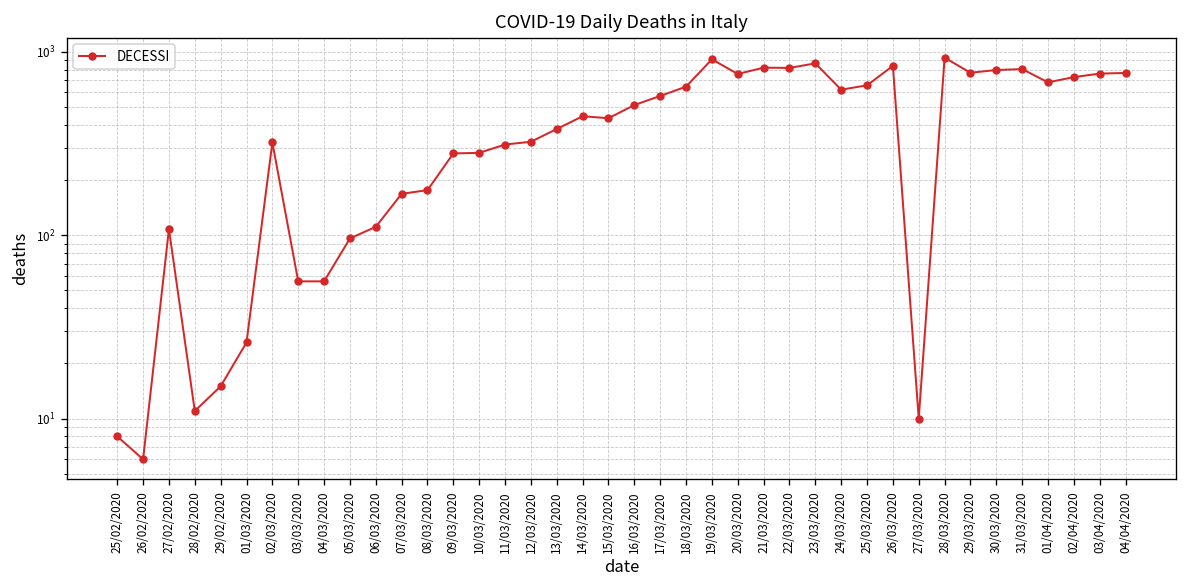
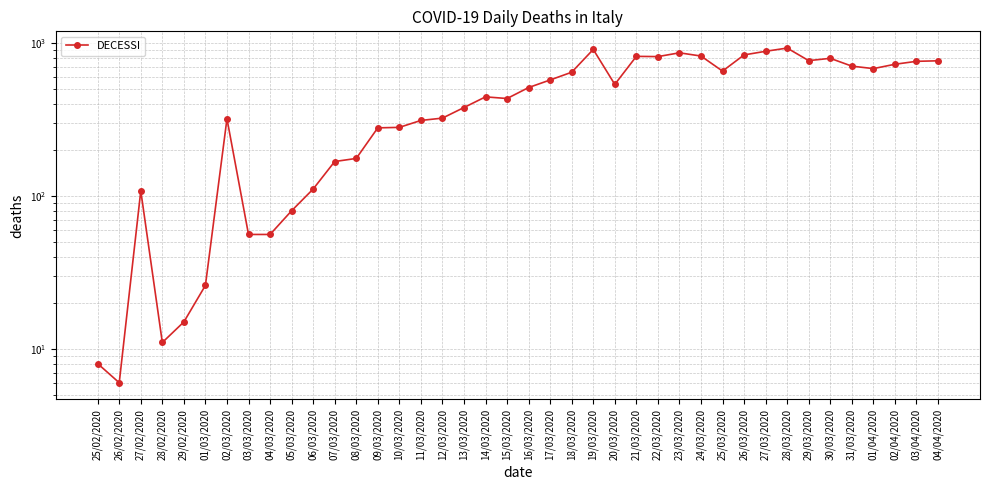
  {
    "25/02/2020": 8,
    "26/02/2020": 6,
    "27/02/2020": 110,
    "28/02/2020": 11,
    "29/02/2020": 15,
    "01/03/2020": 26,
    "02/03/2020": 320,
    "03/03/2020": 56,
    "04/03/2020": 56,
-   "05/03/2020": 100,
+   "05/03/2020": 80,
    "06/03/2020": 110,
    "07/03/2020": 170,
    "08/03/2020": 180,
    "09/03/2020": 280,
    "10/03/2020": 280,
    "11/03/2020": 310,
    "12/03/2020": 320,
    "13/03/2020": 380,
    "14/03/2020": 450,
    "15/03/2020": 430,
    "16/03/2020": 510,
    "17/03/2020": 570,
    "18/03/2020": 650,
    "19/03/2020": 900,
-   "20/03/2020": 800,
+   "20/03/2020": 540,
    "21/03/2020": 800,
    "22/03/2020": 800,
    "23/03/2020": 900,
-   "24/03/2020": 620,
+   "24/03/2020": 800,
    "25/03/2020": 660,
    "26/03/2020": 800,
-   "27/03/2020": 10,
+   "27/03/2020": 900,
    "28/03/2020": 900,
    "29/03/2020": 800,
    "30/03/2020": 800,
-   "31/03/2020": 800,
+   "31/03/2020": 700,
    "01/04/2020": 700,
    "02/04/2020": 700,
    "03/04/2020": 800,
    "04/04/2020": 800
  }
